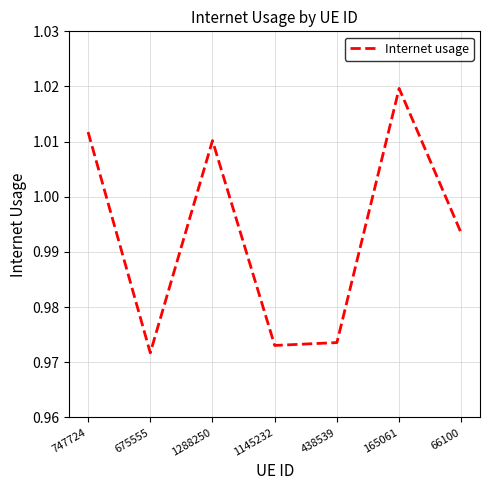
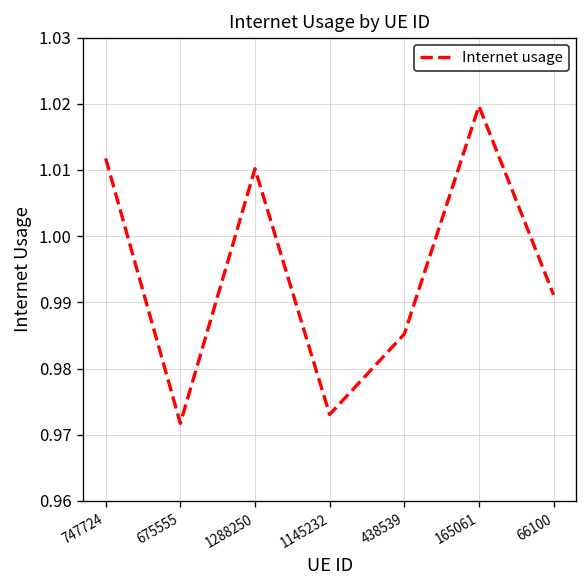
  {
    "747724": 1.012,
    "675555": 0.972,
    "1288250": 1.010,
    "1145232": 0.973,
-   "438539": 0.974,
+   "438539": 0.985,
    "165061": 1.020,
-   "66100": 0.993
+   "66100": 0.991
  }
